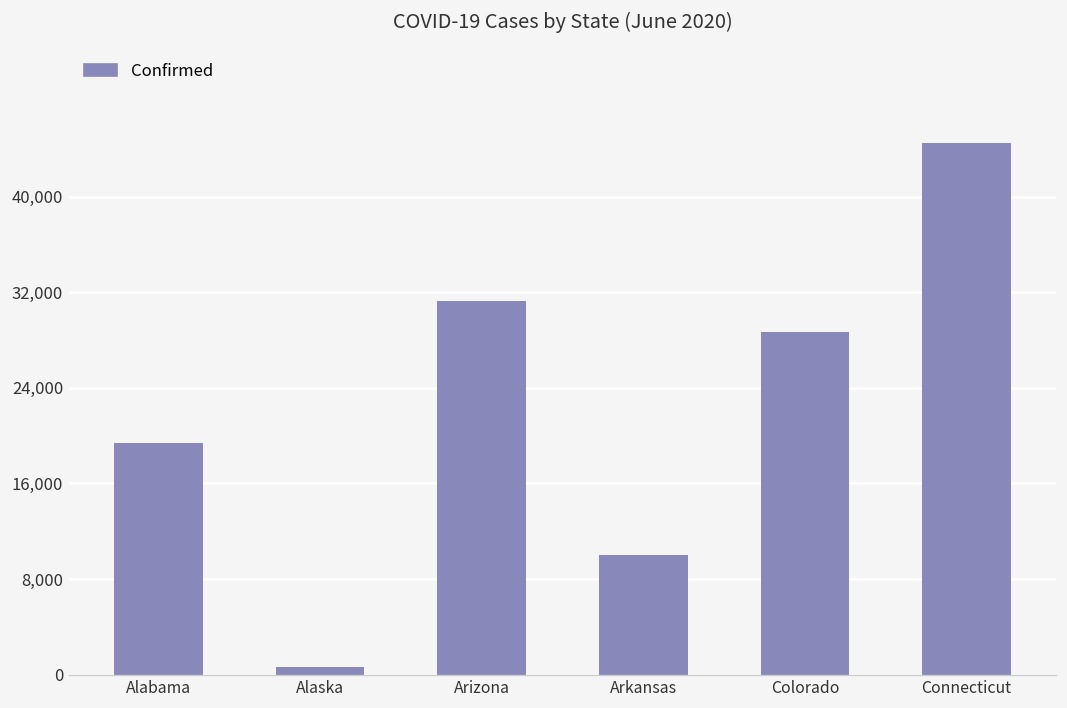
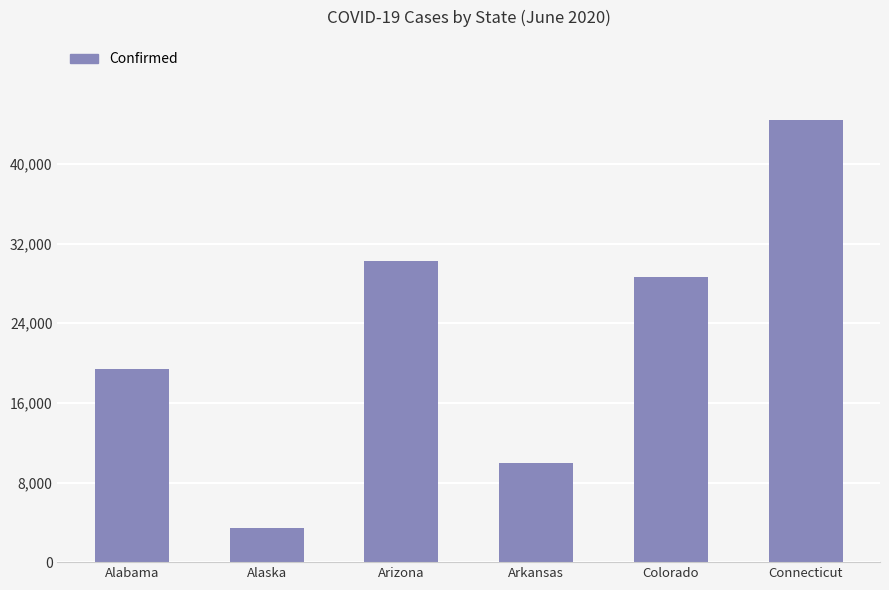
  {
    "Alabama": "19,000",
-   "Alaska": "1,000",
-   "Arizona": "31,000",
+   "Alaska": "3,000",
+   "Arizona": "30,000",
    "Arkansas": "10,000",
    "Colorado": "29,000",
    "Connecticut": "44,000"
  }
